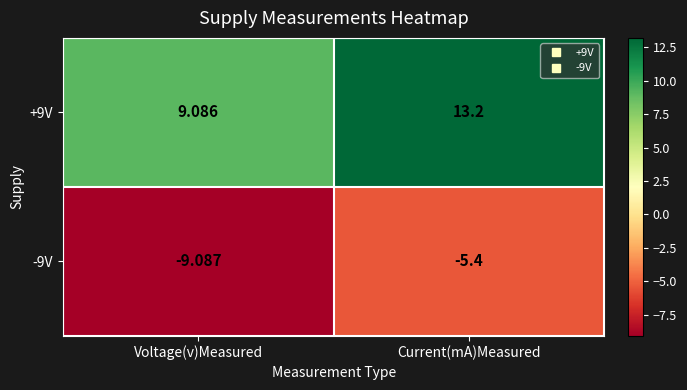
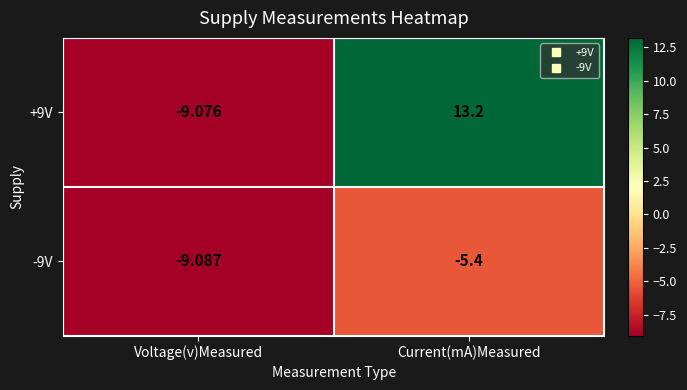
  {
    "+9V": {
-     "Voltage(v)Measured": 9.086,
+     "Voltage(v)Measured": -9.076,
      "Current(mA)Measured": 13.2
    },
    "-9V": {
      "Voltage(v)Measured": -9.087,
      "Current(mA)Measured": -5.4
    }
  }
